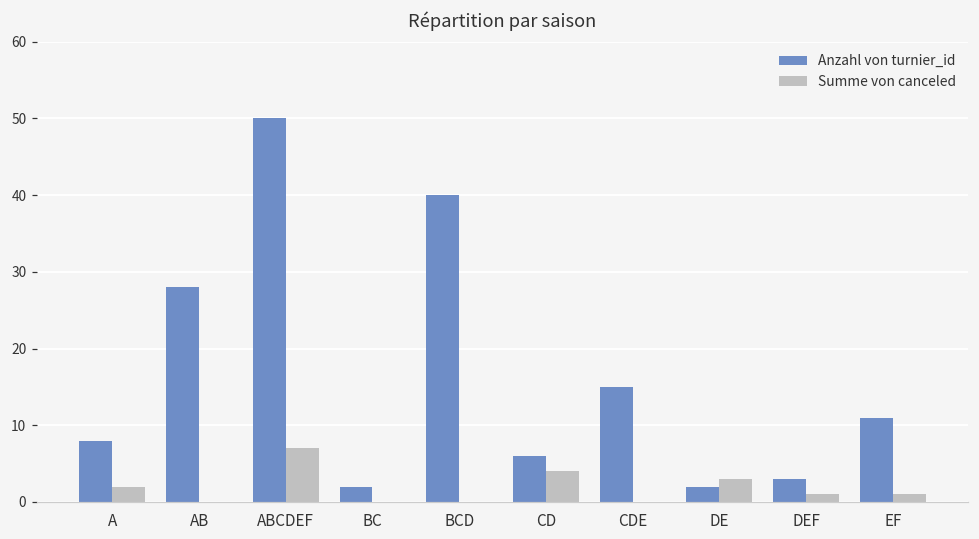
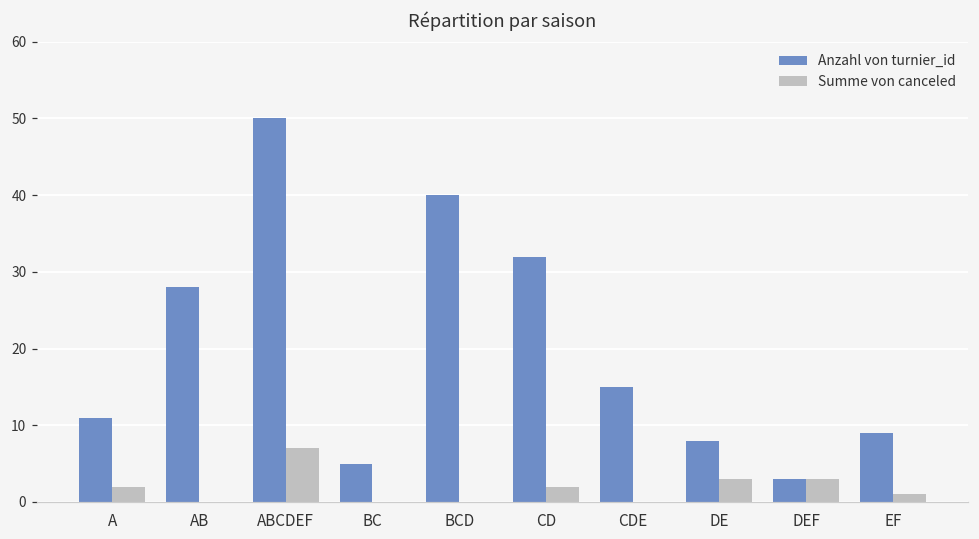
  {
    "Anzahl von turnier_id": {
-     "A": 8,
+     "A": 11,
      "AB": 28,
      "ABCDEF": 50,
-     "BC": 2,
+     "BC": 5,
      "BCD": 40,
-     "CD": 6,
+     "CD": 32,
      "CDE": 15,
-     "DE": 2,
+     "DE": 8,
      "DEF": 3,
-     "EF": 11
+     "EF": 9
    },
    "Summe von canceled": {
      "A": 2,
      "AB": 0,
      "ABCDEF": 7,
      "BC": 0,
      "BCD": 0,
-     "CD": 4,
+     "CD": 2,
      "CDE": 0,
      "DE": 3,
-     "DEF": 1,
+     "DEF": 3,
      "EF": 1
    }
  }
